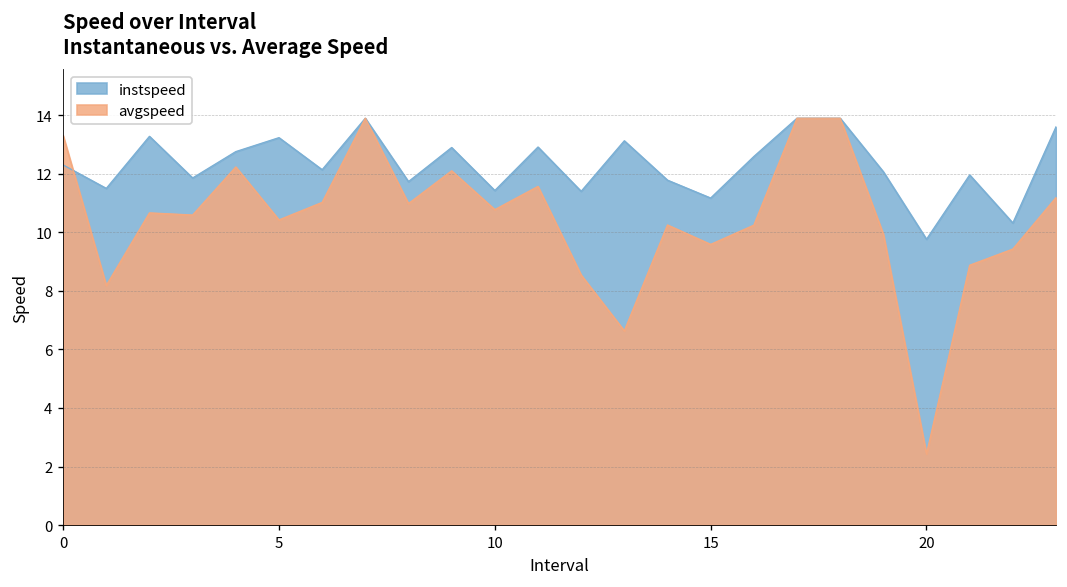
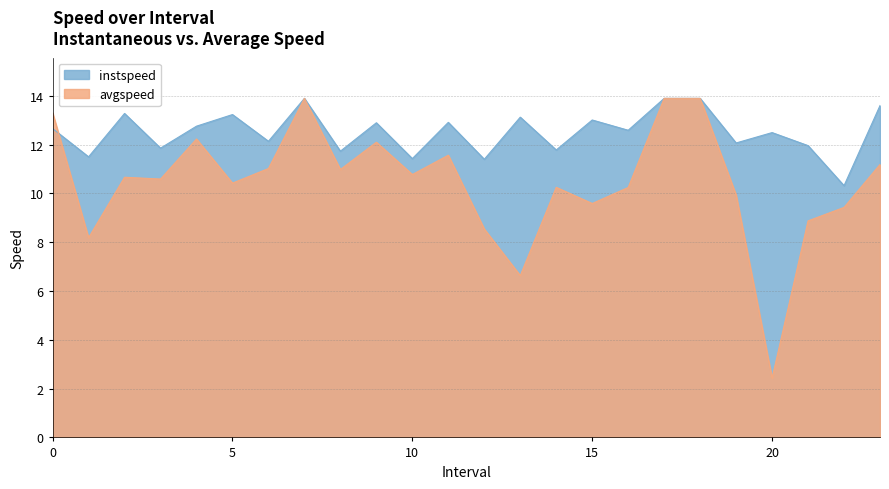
  {
    "instspeed": {
-     "0": 12.3,
+     "0": 12.7,
      "5": 13.2,
      "10": 11.4,
-     "15": 11.2,
-     "20": 9.8
+     "15": 13.0,
+     "20": 12.5
    },
    "avgspeed": {
      "0": 13.3,
      "5": 10.4,
      "10": 10.8,
      "15": 9.6,
      "20": 2.4
    }
  }
